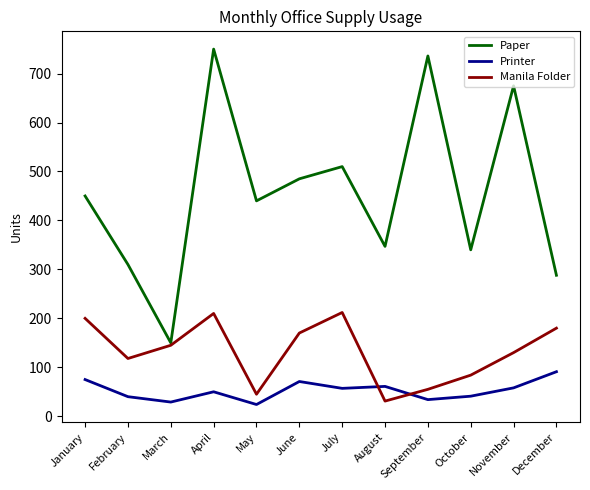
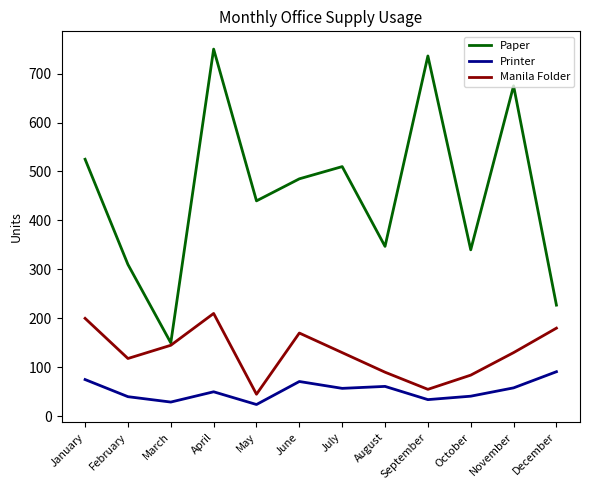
  {
    "Paper": {
-     "January": 450,
+     "January": 530,
      "February": 310,
      "April": 750,
      "May": 440,
      "June": 490,
      "July": 510,
      "August": 350,
      "September": 740,
      "October": 340,
-     "December": 290
+     "December": 230
    },
    "Printer": {
      "January": 80,
      "February": 40,
      "March": 30,
      "April": 50,
      "May": 20,
      "June": 70,
      "July": 60,
      "August": 60,
      "September": 30,
      "October": 40,
      "November": 60,
      "December": 90
    },
    "Manila Folder": {
      "January": 200,
      "February": 120,
      "April": 210,
      "May": 50,
      "June": 170,
-     "July": 210,
-     "August": 30,
+     "July": 130,
+     "August": 90,
      "September": 60,
      "October": 80,
      "November": 130,
      "December": 180
    }
  }
